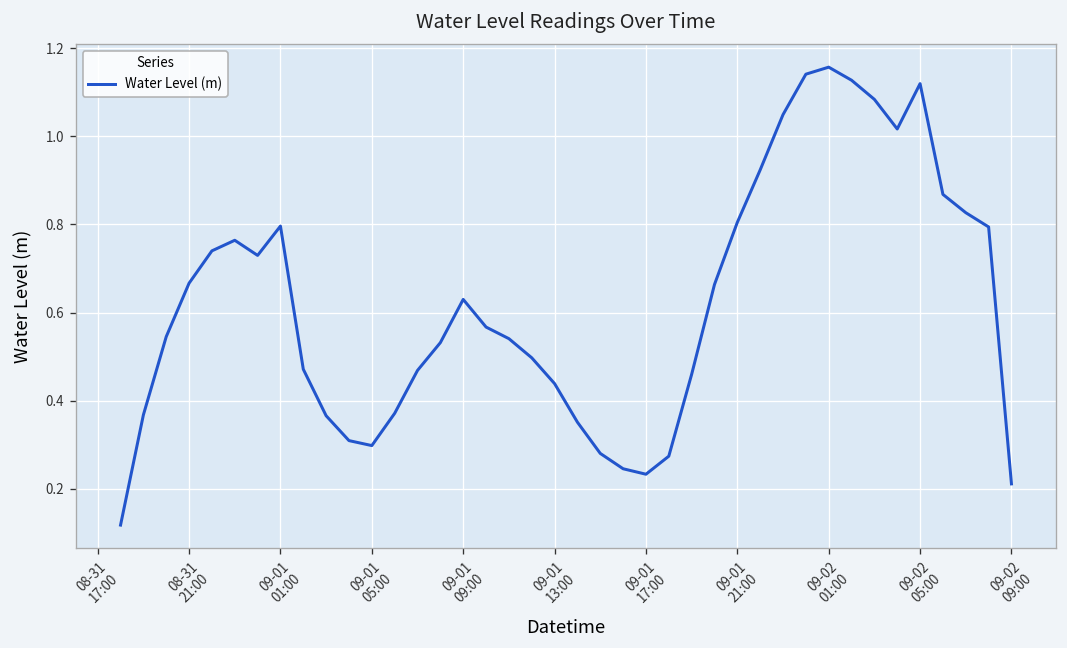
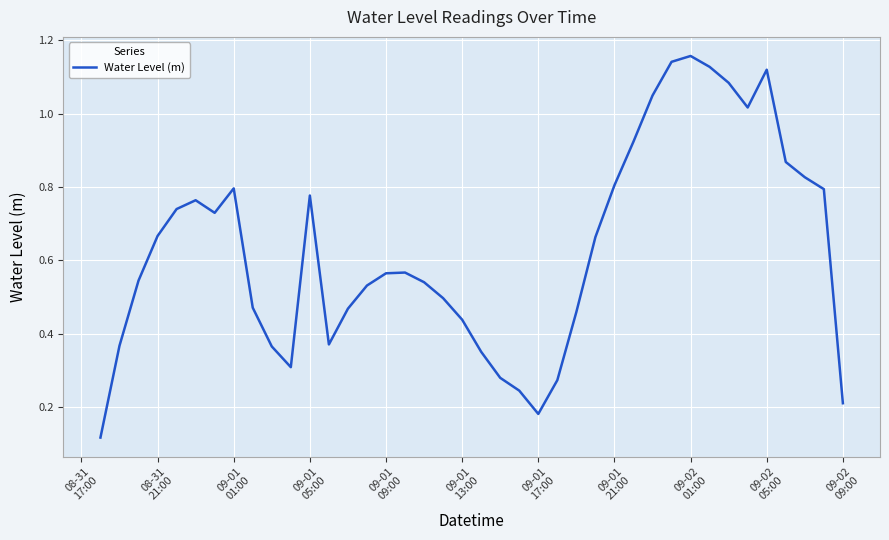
  {
    "08-31 21:00": 0.67,
    "09-01 01:00": 0.80,
-   "09-01 05:00": 0.30,
-   "09-01 09:00": 0.63,
+   "09-01 05:00": 0.78,
+   "09-01 09:00": 0.57,
    "09-01 13:00": 0.44,
-   "09-01 17:00": 0.23,
+   "09-01 17:00": 0.18,
    "09-01 21:00": 0.80,
    "09-02 01:00": 1.16,
    "09-02 05:00": 1.12,
    "09-02 09:00": 0.21
  }
